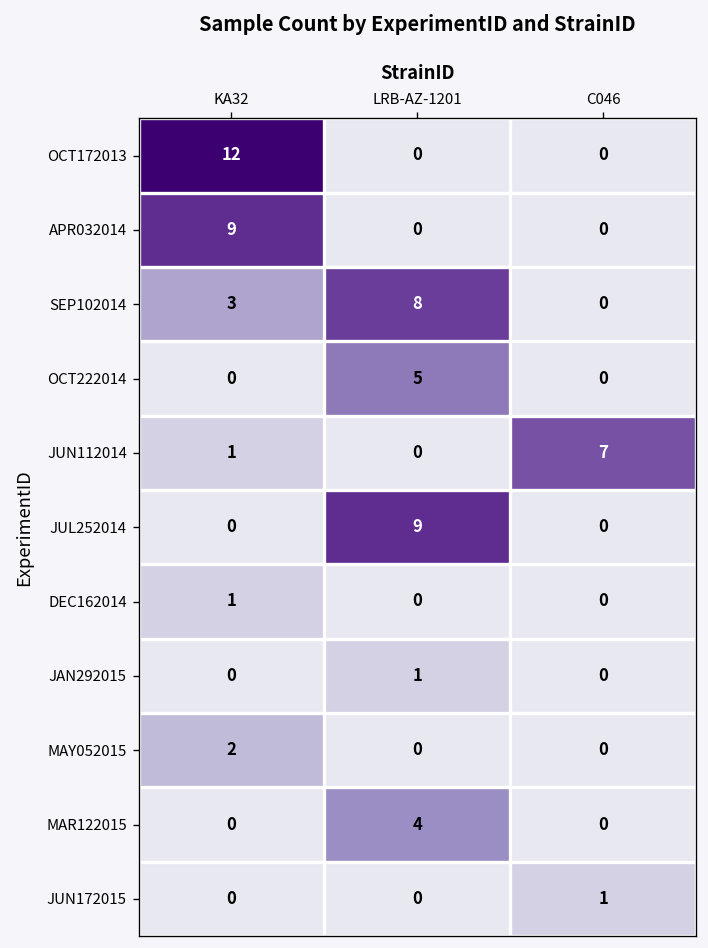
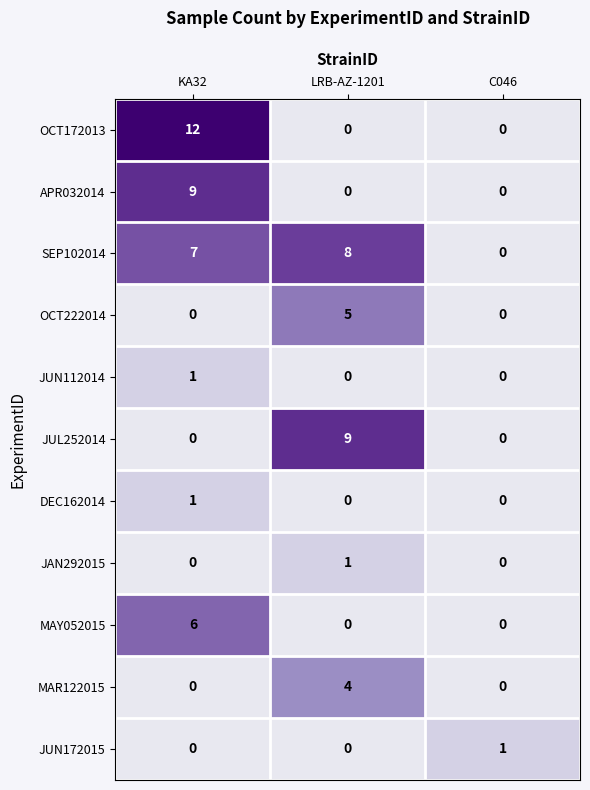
  {
    "OCT172013": {
      "KA32": 12,
      "LRB-AZ-1201": 0,
      "C046": 0
    },
    "APR032014": {
      "KA32": 9,
      "LRB-AZ-1201": 0,
      "C046": 0
    },
    "SEP102014": {
-     "KA32": 3,
+     "KA32": 7,
      "LRB-AZ-1201": 8,
      "C046": 0
    },
    "OCT222014": {
      "KA32": 0,
      "LRB-AZ-1201": 5,
      "C046": 0
    },
    "JUN112014": {
      "KA32": 1,
      "LRB-AZ-1201": 0,
-     "C046": 7
+     "C046": 0
    },
    "JUL252014": {
      "KA32": 0,
      "LRB-AZ-1201": 9,
      "C046": 0
    },
    "DEC162014": {
      "KA32": 1,
      "LRB-AZ-1201": 0,
      "C046": 0
    },
    "JAN292015": {
      "KA32": 0,
      "LRB-AZ-1201": 1,
      "C046": 0
    },
    "MAY052015": {
-     "KA32": 2,
+     "KA32": 6,
      "LRB-AZ-1201": 0,
      "C046": 0
    },
    "MAR122015": {
      "KA32": 0,
      "LRB-AZ-1201": 4,
      "C046": 0
    },
    "JUN172015": {
      "KA32": 0,
      "LRB-AZ-1201": 0,
      "C046": 1
    }
  }
